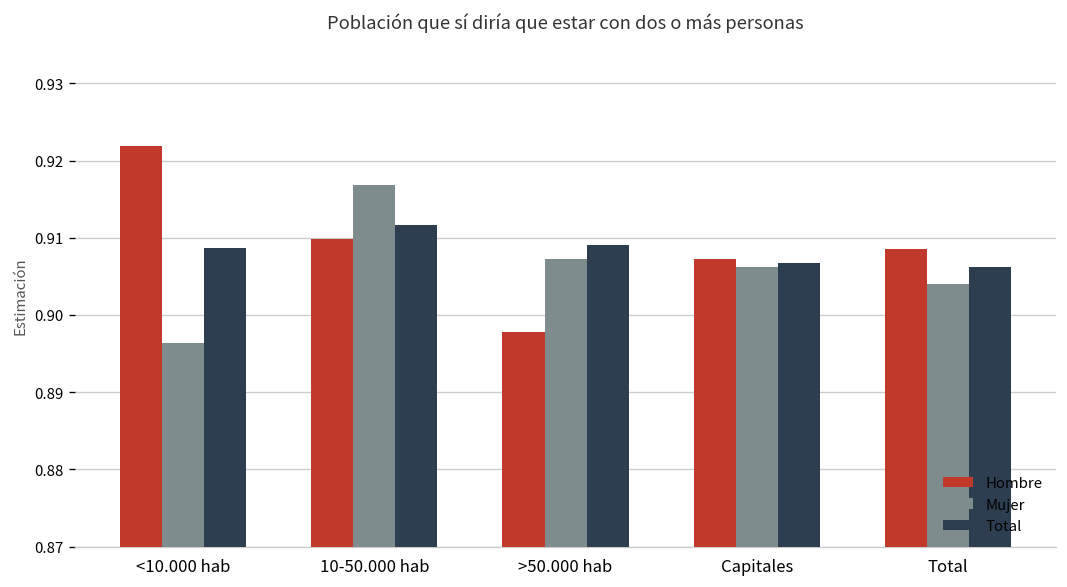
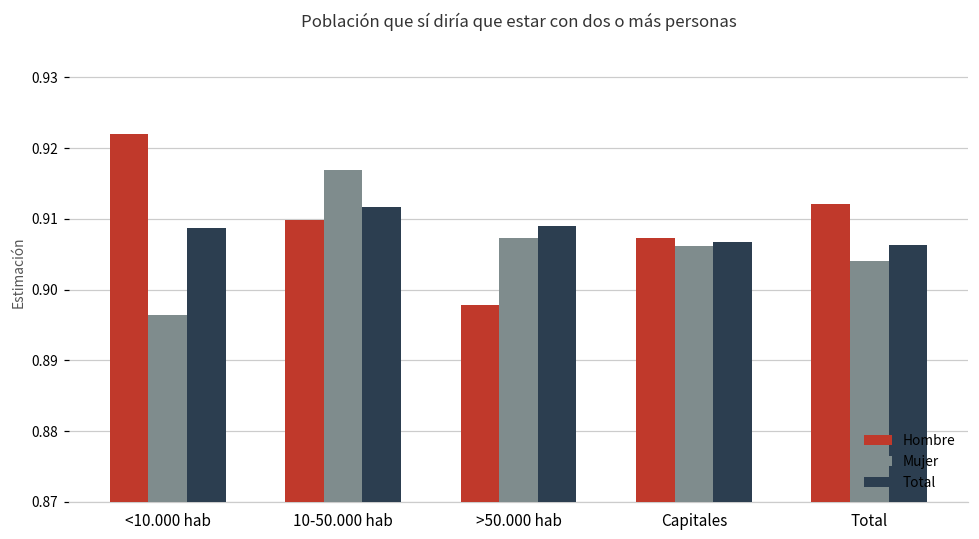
  {
    "Hombre": {
      "<10.000 hab": 0.922,
      "10-50.000 hab": 0.910,
      ">50.000 hab": 0.898,
      "Capitales": 0.907,
-     "Total": 0.909
+     "Total": 0.912
    },
    "Mujer": {
      "<10.000 hab": 0.896,
      "10-50.000 hab": 0.917,
      ">50.000 hab": 0.907,
      "Capitales": 0.906,
      "Total": 0.904
    },
    "Total": {
      "<10.000 hab": 0.909,
      "10-50.000 hab": 0.912,
      ">50.000 hab": 0.909,
      "Capitales": 0.907,
      "Total": 0.906
    }
  }
